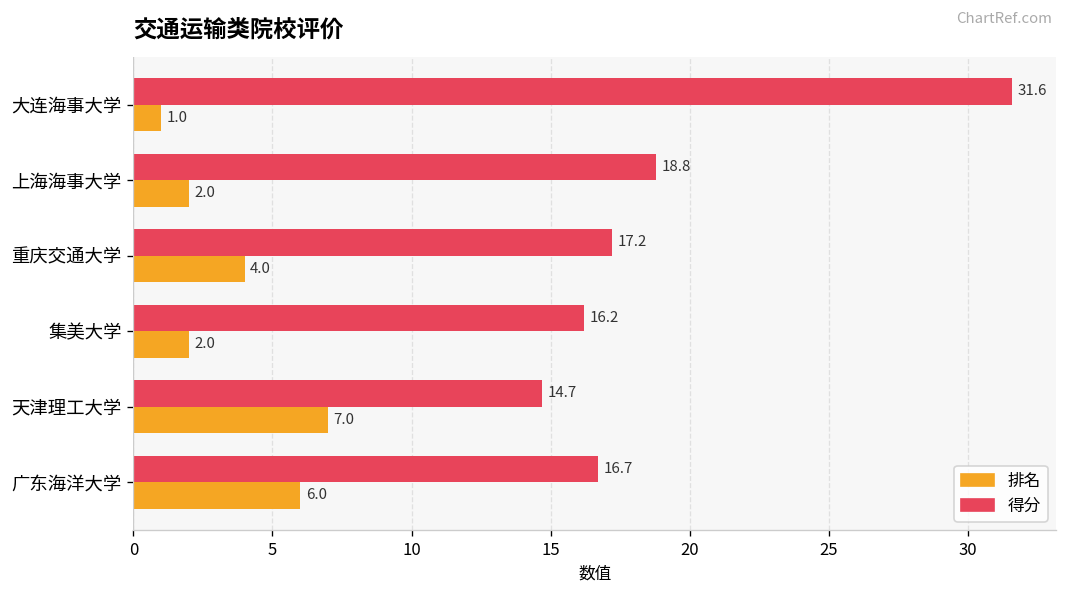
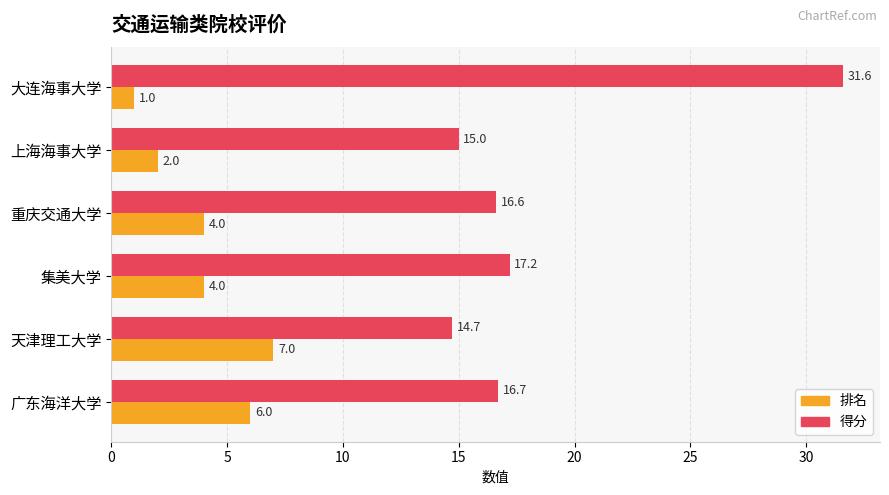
  {
    "排名": {
      "大连海事大学": 1.0,
      "上海海事大学": 2.0,
      "重庆交通大学": 4.0,
-     "集美大学": 2.0,
+     "集美大学": 4.0,
      "天津理工大学": 7.0,
      "广东海洋大学": 6.0
    },
    "得分": {
      "大连海事大学": 31.6,
-     "上海海事大学": 18.8,
-     "重庆交通大学": 17.2,
-     "集美大学": 16.2,
+     "上海海事大学": 15.0,
+     "重庆交通大学": 16.6,
+     "集美大学": 17.2,
      "天津理工大学": 14.7,
      "广东海洋大学": 16.7
    }
  }
